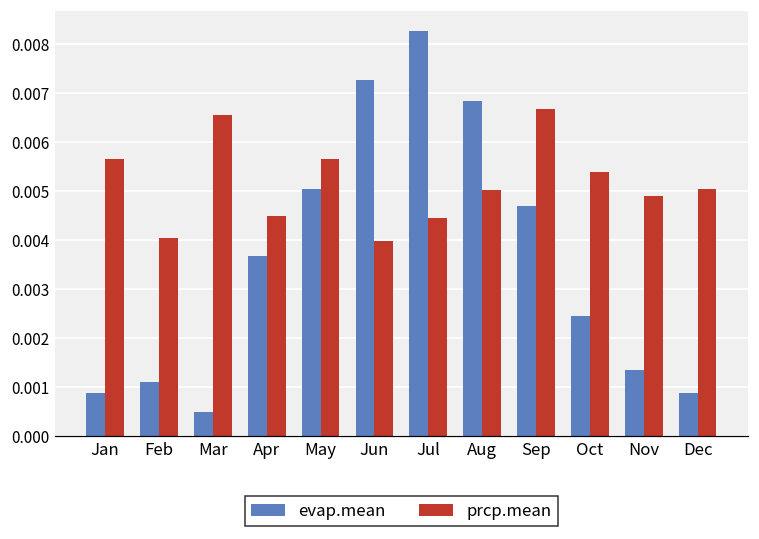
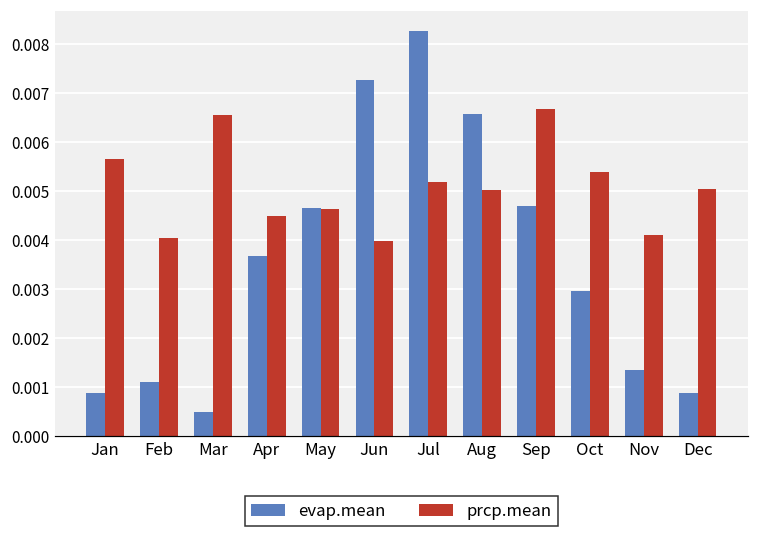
  {
    "evap.mean": {
      "Jan": 0.0009,
      "Feb": 0.0011,
      "Mar": 0.0005,
      "Apr": 0.0037,
-     "May": 0.0050,
+     "May": 0.0047,
      "Jun": 0.0073,
      "Jul": 0.0083,
-     "Aug": 0.0068,
+     "Aug": 0.0066,
      "Sep": 0.0047,
-     "Oct": 0.0025,
+     "Oct": 0.0030,
      "Nov": 0.0014,
      "Dec": 0.0009
    },
    "prcp.mean": {
      "Jan": 0.0057,
      "Feb": 0.0041,
      "Mar": 0.0066,
      "Apr": 0.0045,
-     "May": 0.0057,
+     "May": 0.0046,
      "Jun": 0.0040,
-     "Jul": 0.0045,
+     "Jul": 0.0052,
      "Aug": 0.0050,
      "Sep": 0.0067,
      "Oct": 0.0054,
-     "Nov": 0.0049,
+     "Nov": 0.0041,
      "Dec": 0.0050
    }
  }
